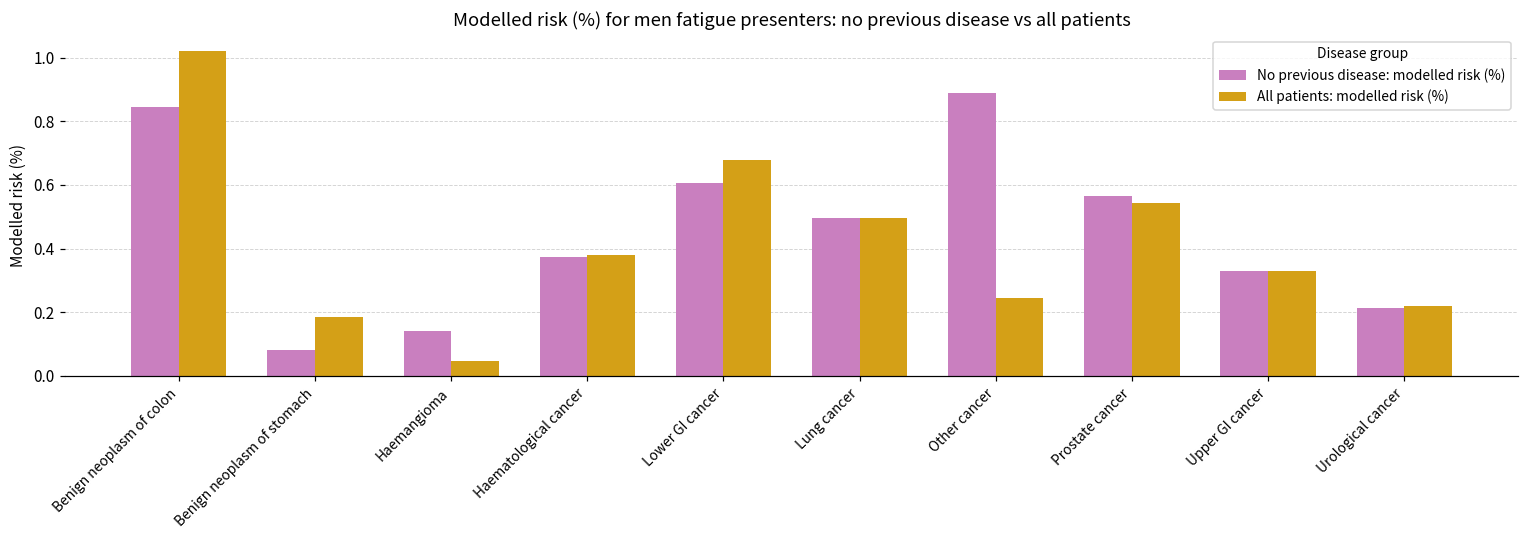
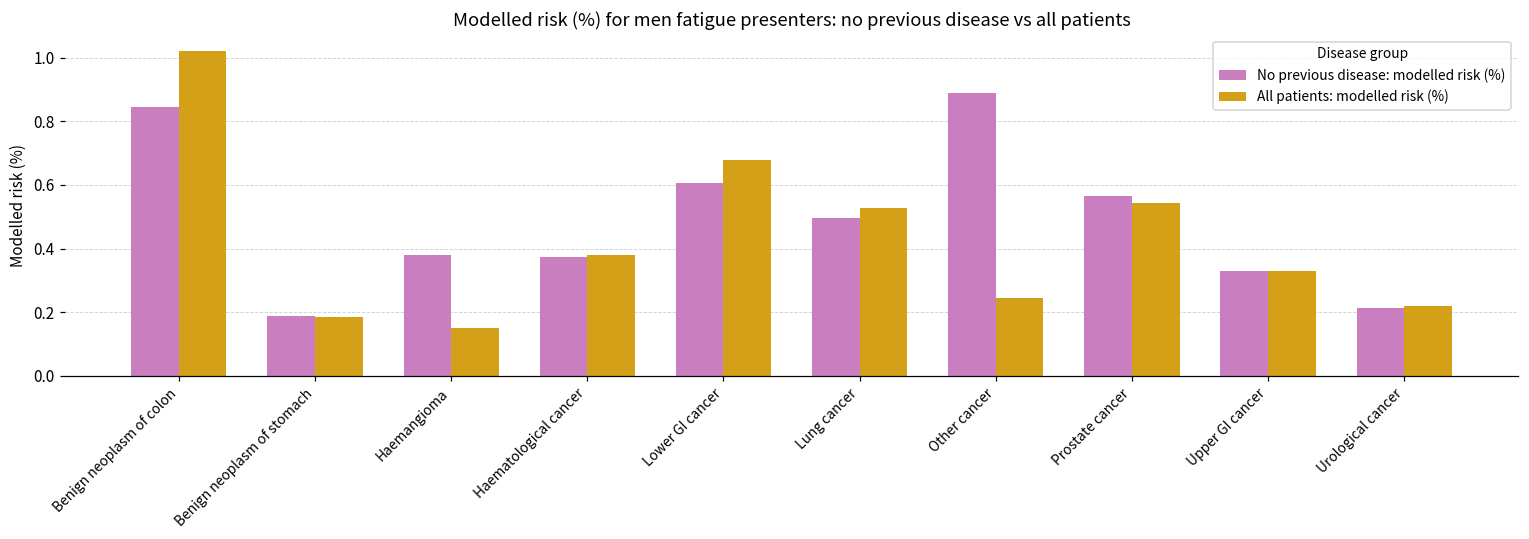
  {
    "No previous disease: modelled risk (%)": {
      "Benign neoplasm of colon": 0.85,
-     "Benign neoplasm of stomach": 0.08,
-     "Haemangioma": 0.14,
+     "Benign neoplasm of stomach": 0.19,
+     "Haemangioma": 0.38,
      "Haematological cancer": 0.37,
      "Lower GI cancer": 0.61,
      "Lung cancer": 0.50,
      "Other cancer": 0.89,
      "Prostate cancer": 0.56,
      "Upper GI cancer": 0.33,
      "Urological cancer": 0.21
    },
    "All patients: modelled risk (%)": {
      "Benign neoplasm of colon": 1.02,
      "Benign neoplasm of stomach": 0.19,
-     "Haemangioma": 0.05,
+     "Haemangioma": 0.15,
      "Haematological cancer": 0.38,
      "Lower GI cancer": 0.68,
-     "Lung cancer": 0.50,
+     "Lung cancer": 0.53,
      "Other cancer": 0.25,
      "Prostate cancer": 0.54,
      "Upper GI cancer": 0.33,
      "Urological cancer": 0.22
    }
  }
